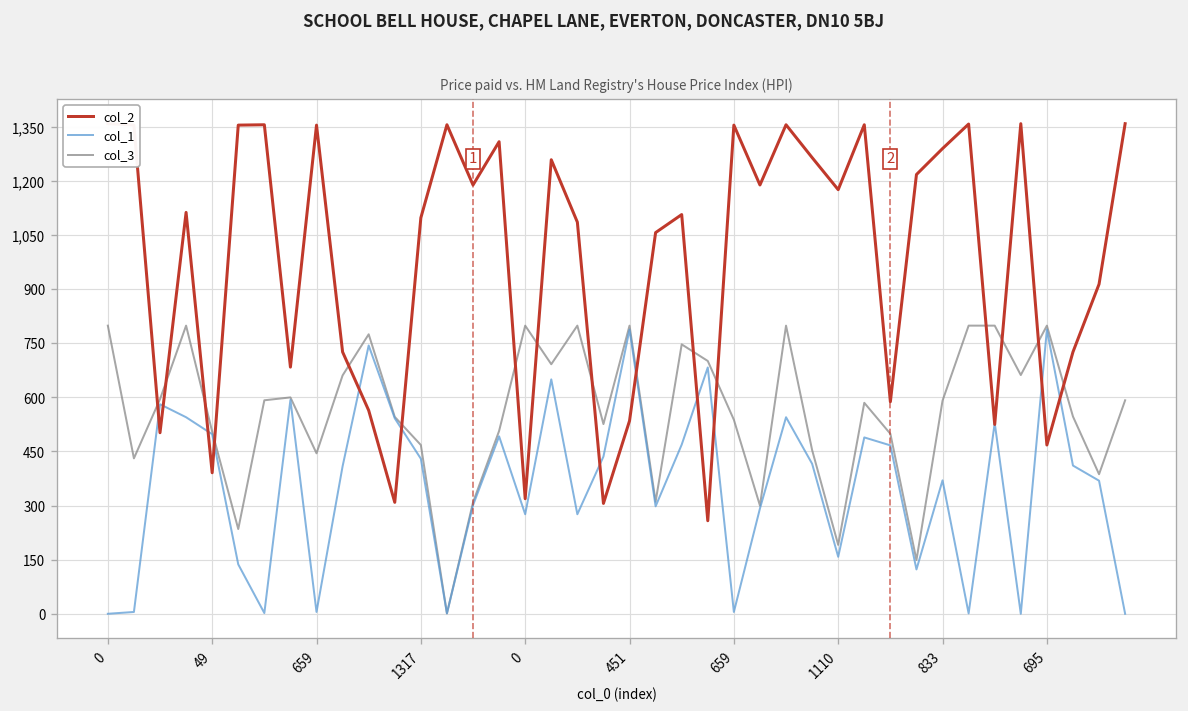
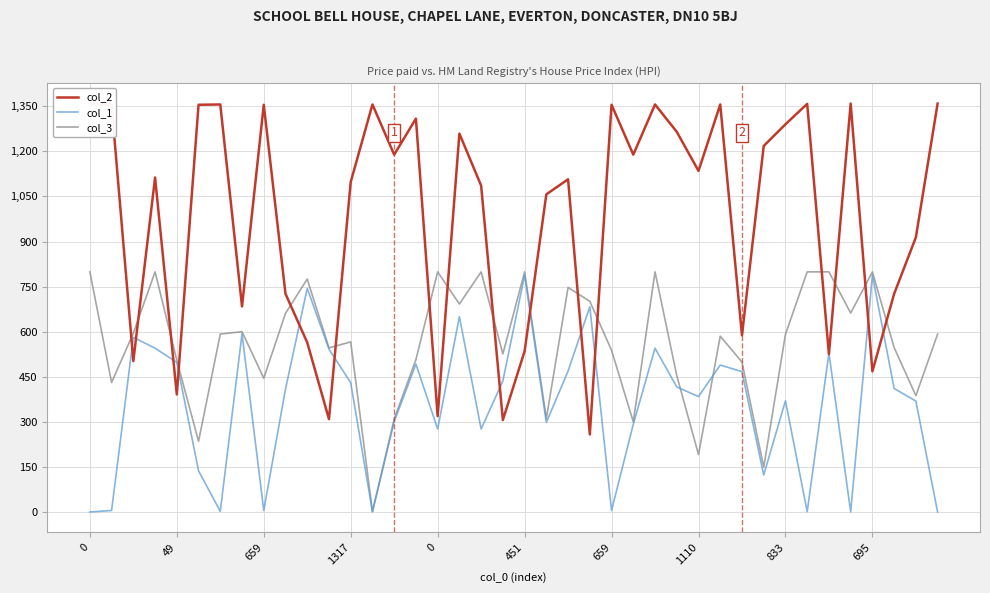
  {
    "col_2": {
      "49": "390",
      "1317": "1,100",
      "451": "540",
-     "1110": "1,180",
+     "1110": "1,140",
      "833": "1,290",
      "695": "470"
    },
    "col_1": {
      "1317": "430",
      "451": "790",
-     "1110": "160",
+     "1110": "380",
      "833": "370",
      "695": "790"
    },
    "col_3": {
-     "1317": "470",
+     "1317": "570",
      "451": "800",
      "1110": "190",
      "833": "590",
      "695": "800"
    }
  }
